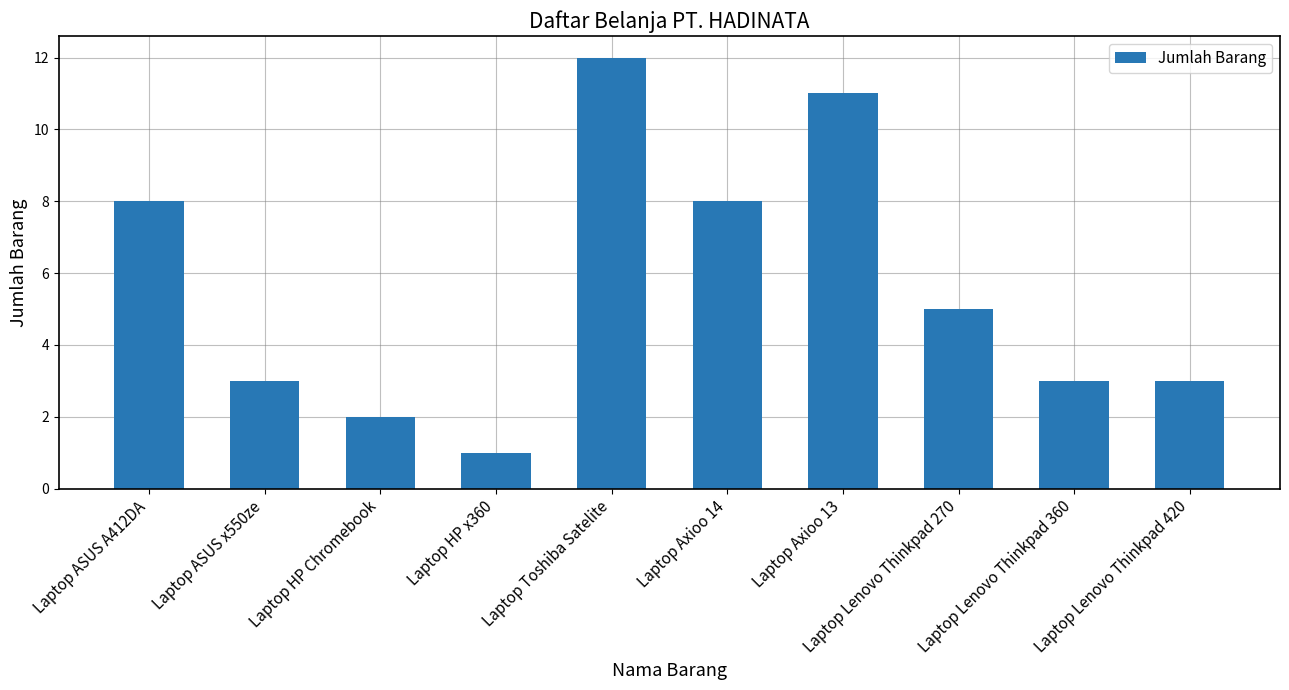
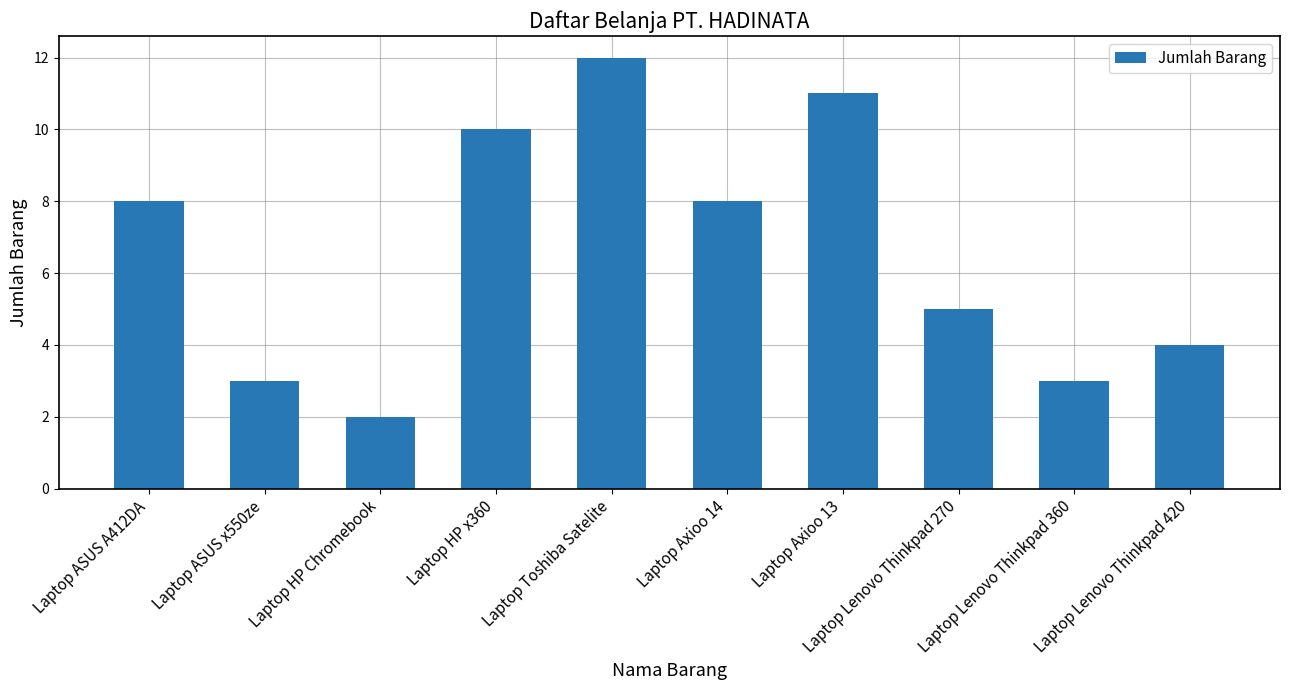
  {
    "Laptop ASUS A412DA": 8,
    "Laptop ASUS x550ze": 3,
    "Laptop HP Chromebook": 2,
-   "Laptop HP x360": 1,
+   "Laptop HP x360": 10,
    "Laptop Toshiba Satelite": 12,
    "Laptop Axioo 14": 8,
    "Laptop Axioo 13": 11,
    "Laptop Lenovo Thinkpad 270": 5,
    "Laptop Lenovo Thinkpad 360": 3,
-   "Laptop Lenovo Thinkpad 420": 3
+   "Laptop Lenovo Thinkpad 420": 4
  }
